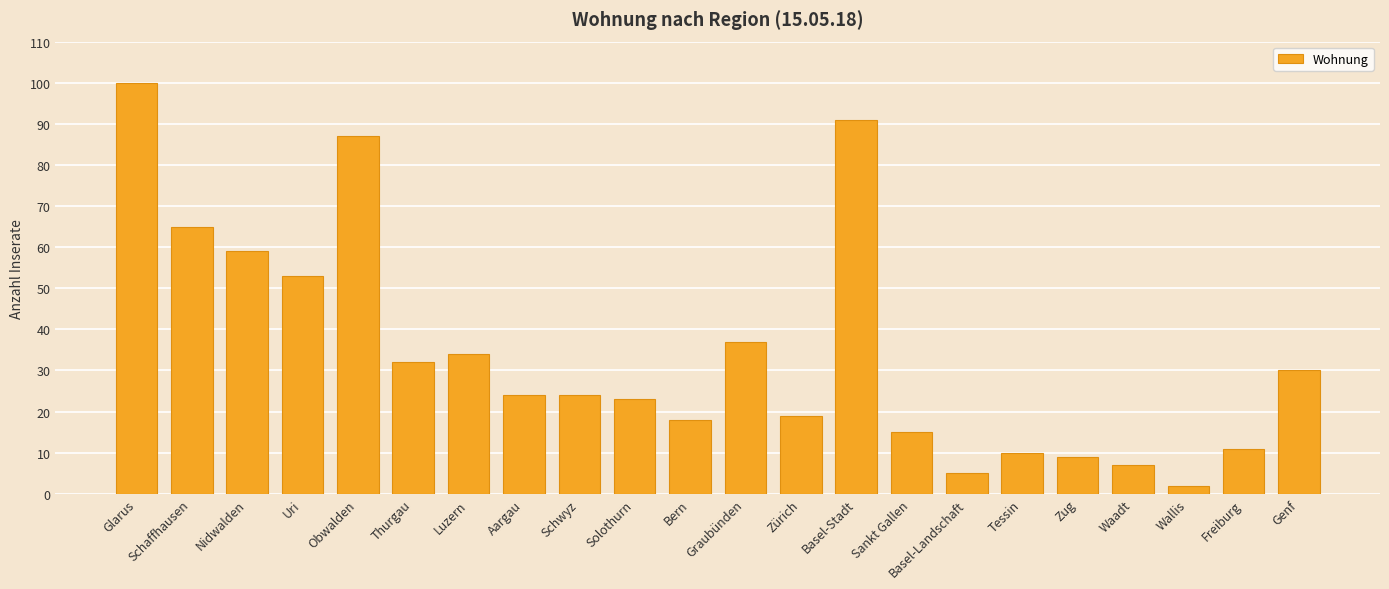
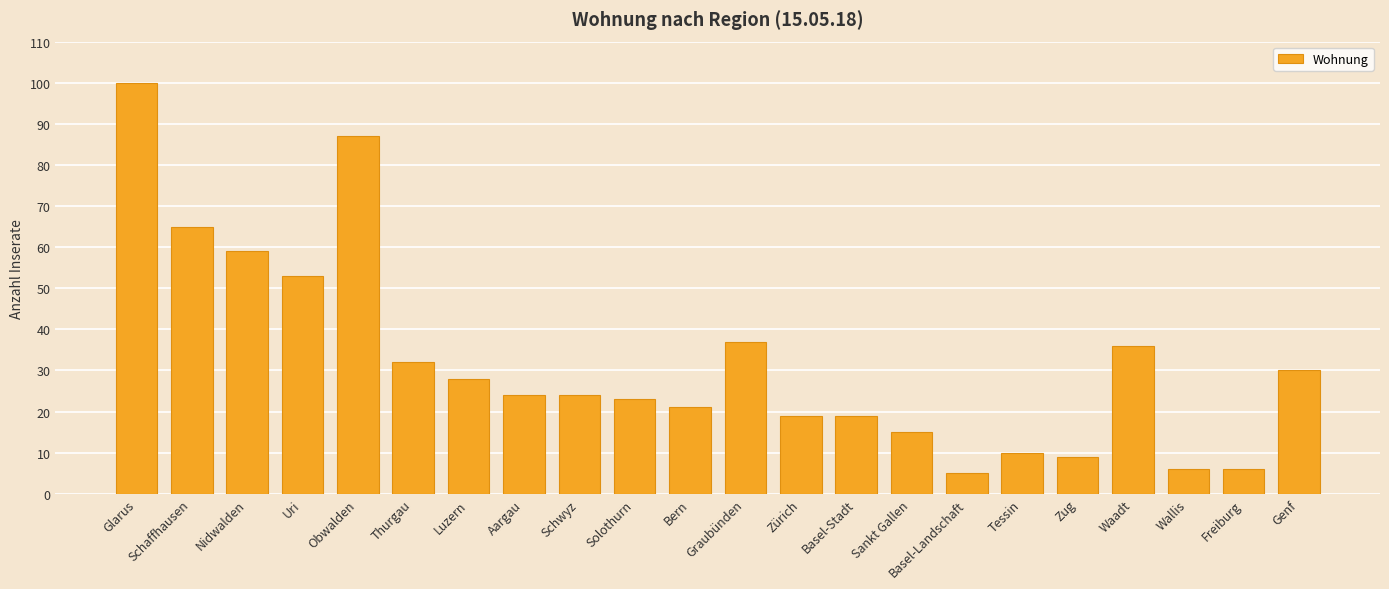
  {
    "Glarus": 100,
    "Schaffhausen": 65,
    "Nidwalden": 59,
    "Uri": 53,
    "Obwalden": 87,
    "Thurgau": 32,
-   "Luzern": 34,
+   "Luzern": 28,
    "Aargau": 24,
    "Schwyz": 24,
    "Solothurn": 23,
-   "Bern": 18,
+   "Bern": 21,
    "Graubünden": 37,
    "Zürich": 19,
-   "Basel-Stadt": 91,
+   "Basel-Stadt": 19,
    "Sankt Gallen": 15,
    "Basel-Landschaft": 5,
    "Tessin": 10,
    "Zug": 9,
-   "Waadt": 7,
-   "Wallis": 2,
-   "Freiburg": 11,
+   "Waadt": 36,
+   "Wallis": 6,
+   "Freiburg": 6,
    "Genf": 30
  }
